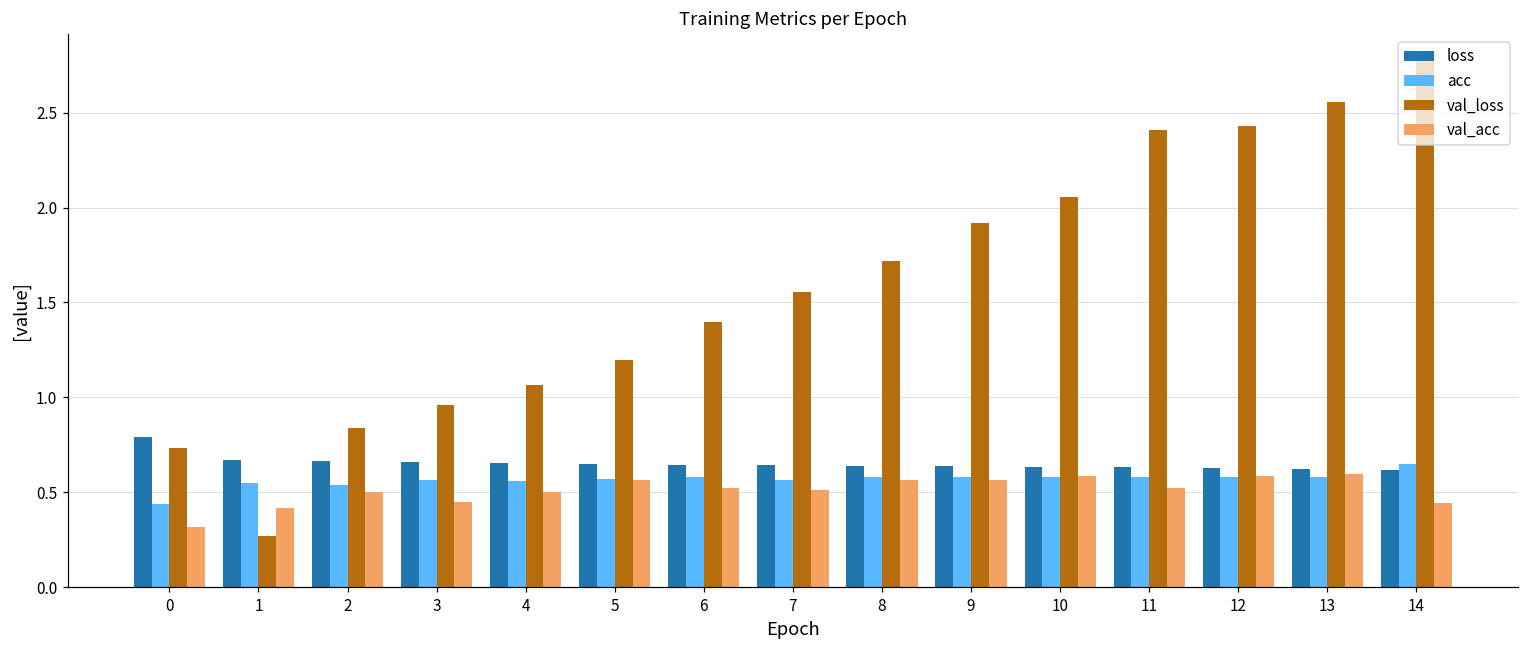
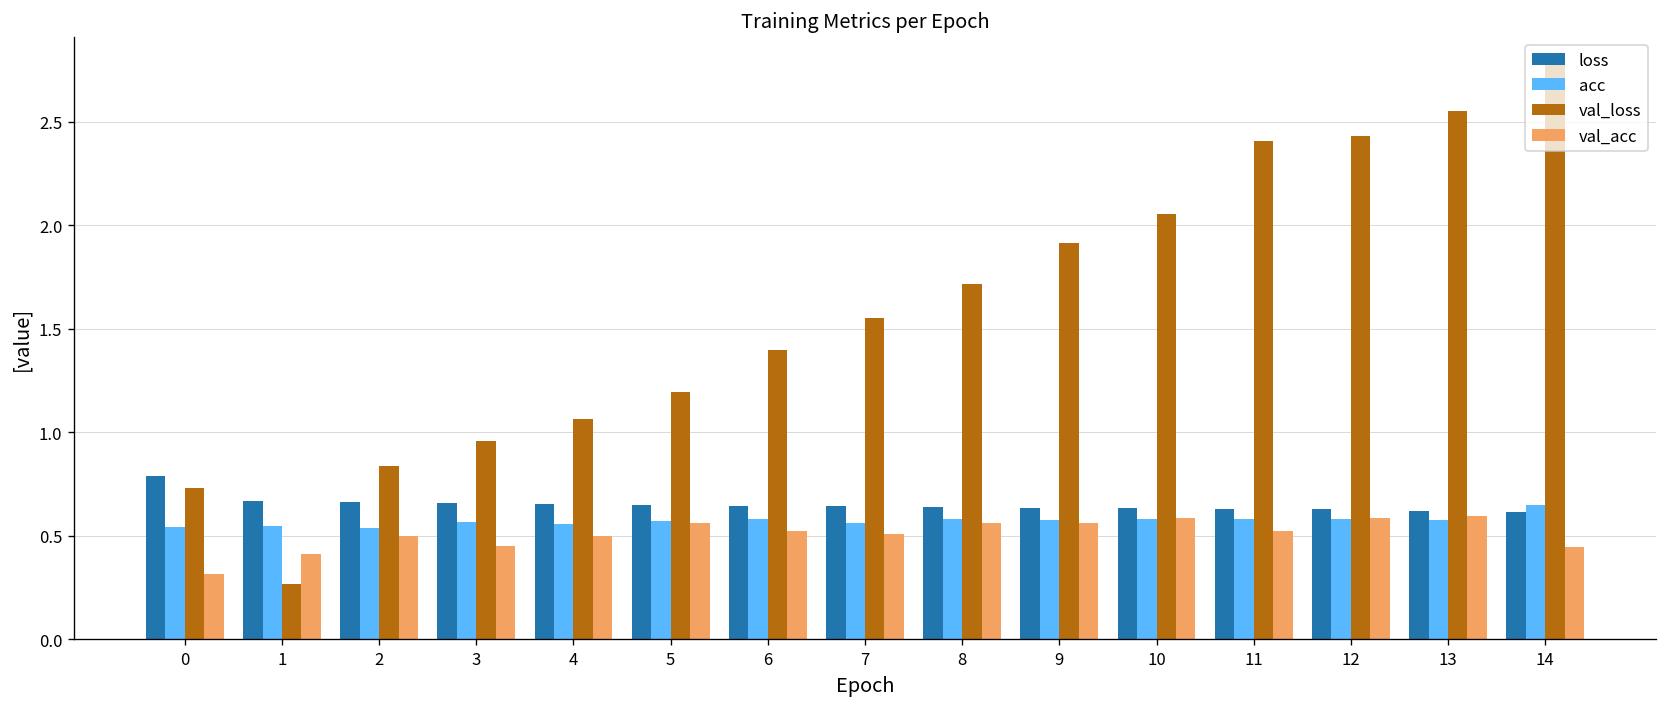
  {
    "loss": {
      "0": 0.79,
      "1": 0.67,
      "2": 0.66,
      "3": 0.66,
      "4": 0.65,
      "5": 0.65,
      "6": 0.65,
      "7": 0.64,
      "8": 0.64,
      "9": 0.64,
      "10": 0.63,
      "11": 0.63,
      "12": 0.63,
      "13": 0.62,
      "14": 0.62
    },
    "acc": {
-     "0": 0.44,
+     "0": 0.55,
      "1": 0.55,
      "2": 0.54,
      "3": 0.57,
      "4": 0.56,
      "5": 0.57,
      "6": 0.58,
      "7": 0.56,
      "8": 0.58,
      "9": 0.58,
      "10": 0.58,
      "11": 0.58,
      "12": 0.58,
      "13": 0.58,
      "14": 0.65
    },
    "val_loss": {
      "0": 0.73,
      "1": 0.27,
      "2": 0.84,
      "3": 0.96,
      "4": 1.06,
      "5": 1.20,
      "6": 1.40,
      "7": 1.55,
      "8": 1.72,
      "9": 1.92,
      "10": 2.05,
      "11": 2.41,
      "12": 2.43,
      "13": 2.55
    },
    "val_acc": {
      "0": 0.31,
      "1": 0.41,
      "2": 0.50,
      "3": 0.45,
      "4": 0.50,
      "5": 0.56,
      "6": 0.52,
      "7": 0.51,
      "8": 0.56,
      "9": 0.56,
      "10": 0.59,
      "11": 0.52,
      "12": 0.59,
      "13": 0.60,
      "14": 0.45
    }
  }
